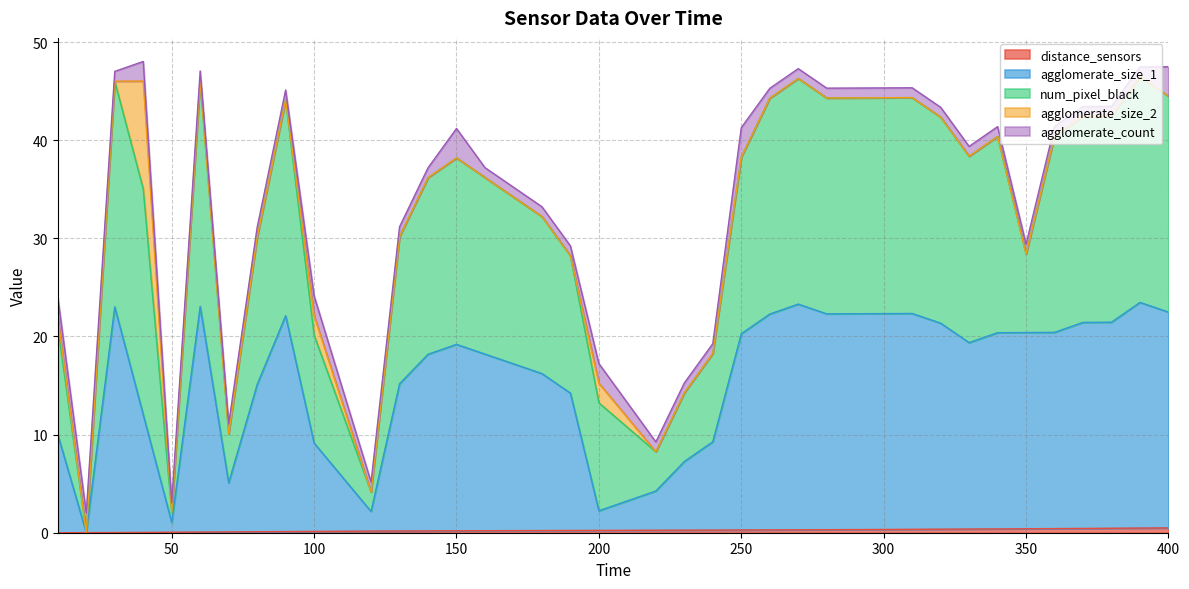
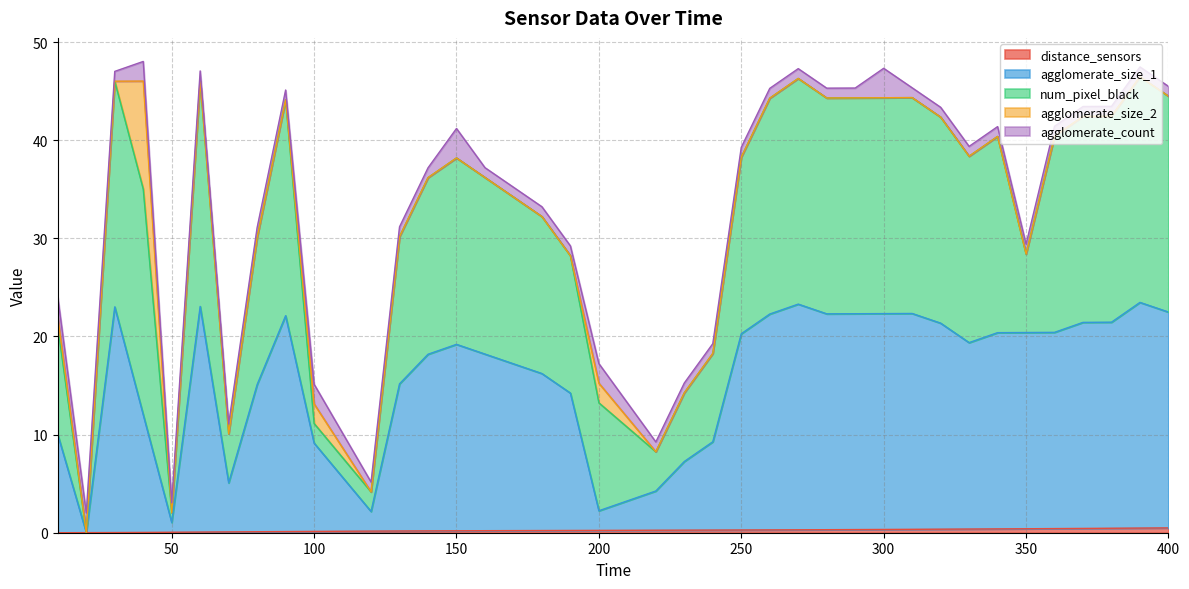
  {
    "distance_sensors": {
      "50": 0,
      "100": 0,
      "150": 0,
      "200": 0,
      "250": 0,
      "300": 0,
      "350": 0,
      "400": 0
    },
    "agglomerate_size_1": {
      "50": 1,
      "100": 9,
      "150": 19,
      "200": 2,
      "250": 20,
      "300": 22,
      "350": 20,
      "400": 22
    },
    "num_pixel_black": {
-     "100": 11,
+     "100": 2,
      "200": 11
    },
    "agglomerate_size_2": {
      "100": 2,
      "200": 2
    },
    "agglomerate_count": {
      "50": 1,
      "100": 2,
      "150": 3,
      "200": 2,
-     "250": 3,
-     "300": 1,
+     "250": 1,
+     "300": 3,
      "350": 1,
-     "400": 3
+     "400": 1
    }
  }
